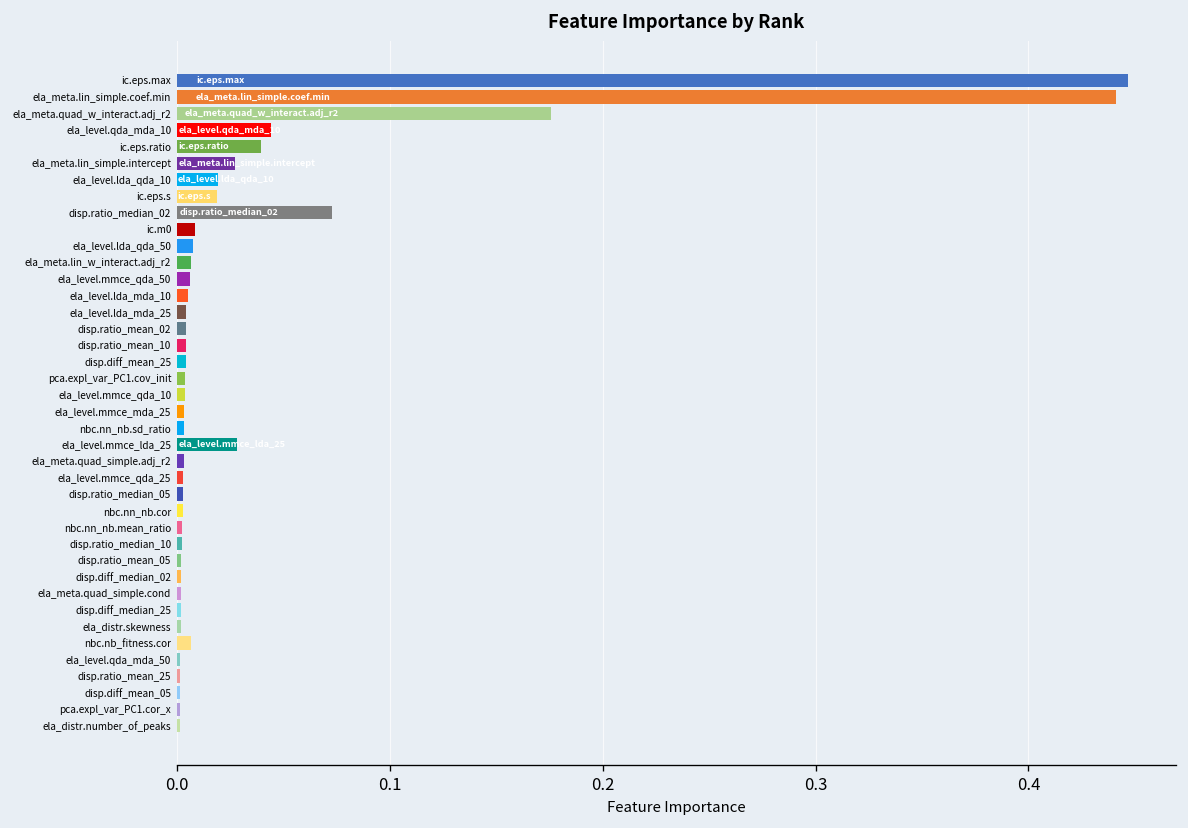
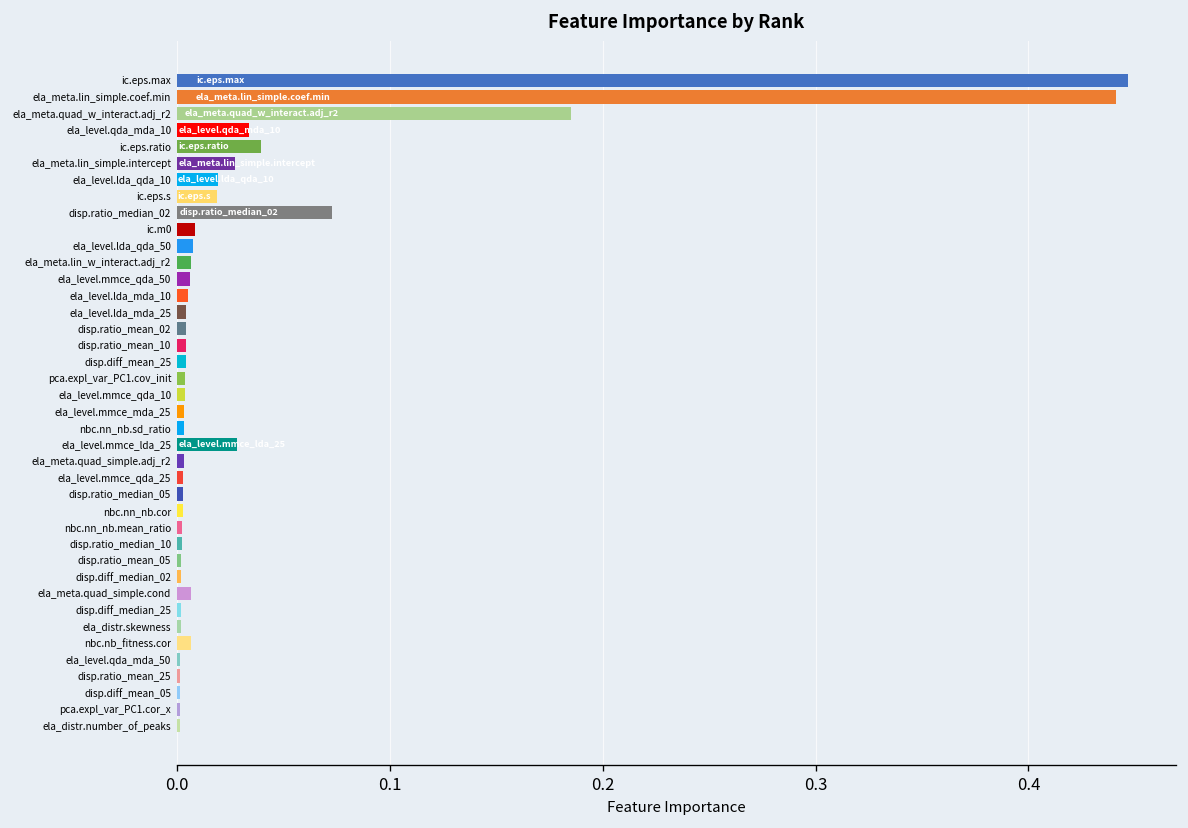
  {
    "ic.eps.max": 0.447,
    "ela_meta.lin_simple.coef.min": 0.441,
-   "ela_meta.quad_w_interact.adj_r2": 0.176,
-   "ela_level.qda_mda_10": 0.044,
+   "ela_meta.quad_w_interact.adj_r2": 0.185,
+   "ela_level.qda_mda_10": 0.034,
    "ic.eps.ratio": 0.039,
    "ela_meta.lin_simple.intercept": 0.027,
    "ela_level.lda_qda_10": 0.019,
    "ic.eps.s": 0.019,
    "ic.m0": 0.009,
    "ela_level.lda_qda_50": 0.007,
    "ela_meta.lin_w_interact.adj_r2": 0.007,
    "ela_level.mmce_qda_50": 0.006,
    "ela_level.lda_mda_10": 0.005,
    "ela_level.lda_mda_25": 0.004,
    "disp.ratio_mean_02": 0.004,
    "disp.ratio_mean_10": 0.004,
    "disp.diff_mean_25": 0.004,
    "pca.expl_var_PC1.cov_init": 0.004,
    "ela_level.mmce_qda_10": 0.004,
    "ela_level.mmce_mda_25": 0.003,
    "nbc.nn_nb.sd_ratio": 0.003,
    "ela_meta.quad_simple.adj_r2": 0.003,
    "ela_level.mmce_qda_25": 0.003,
    "disp.ratio_median_05": 0.003,
    "nbc.nn_nb.cor": 0.003,
    "nbc.nn_nb.mean_ratio": 0.002,
    "disp.ratio_median_10": 0.002,
    "disp.ratio_mean_05": 0.002,
    "disp.diff_median_02": 0.002,
-   "ela_meta.quad_simple.cond": 0.002,
+   "ela_meta.quad_simple.cond": 0.007,
    "disp.diff_median_25": 0.002,
    "ela_distr.skewness": 0.002,
    "nbc.nb_fitness.cor": 0.007,
    "ela_level.qda_mda_50": 0.001,
    "disp.ratio_mean_25": 0.001,
    "disp.diff_mean_05": 0.001
  }
